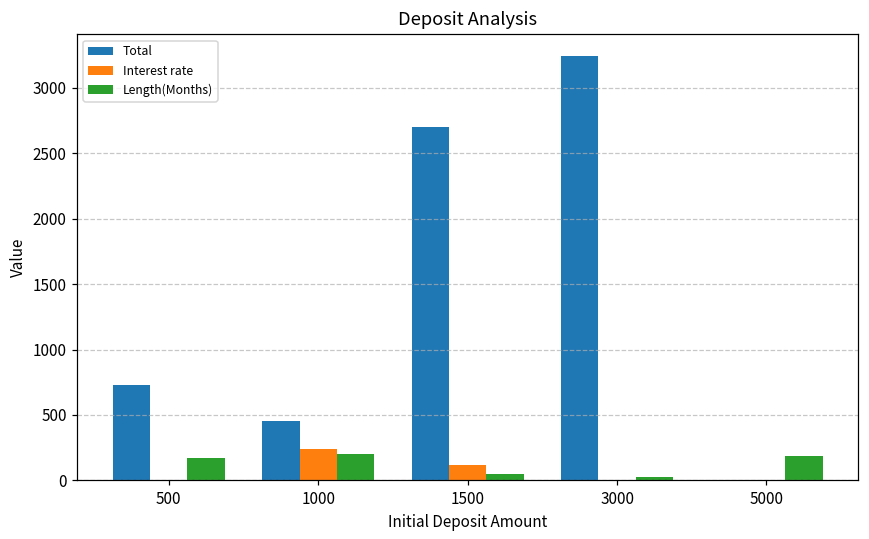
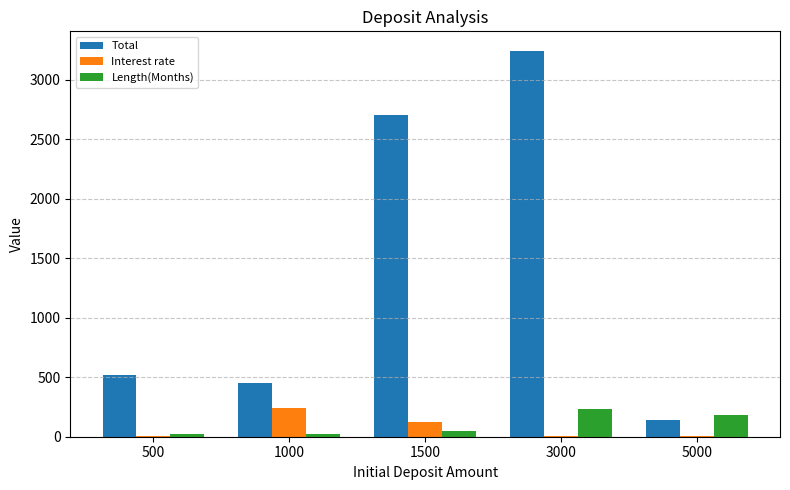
  {
    "Total": {
-     "500": 730,
+     "500": 520,
      "1000": 450,
      "1500": 2700,
      "3000": 3240,
-     "5000": 0
+     "5000": 140
    },
    "Interest rate": {
      "1000": 240,
      "1500": 120
    },
    "Length(Months)": {
-     "500": 170,
-     "1000": 200,
+     "500": 20,
+     "1000": 20,
      "1500": 50,
-     "3000": 20,
+     "3000": 230,
      "5000": 190
    }
  }
